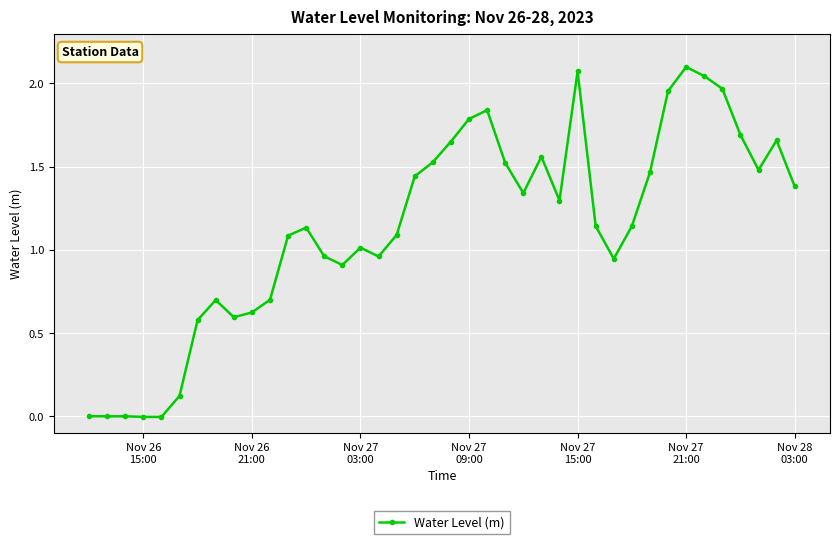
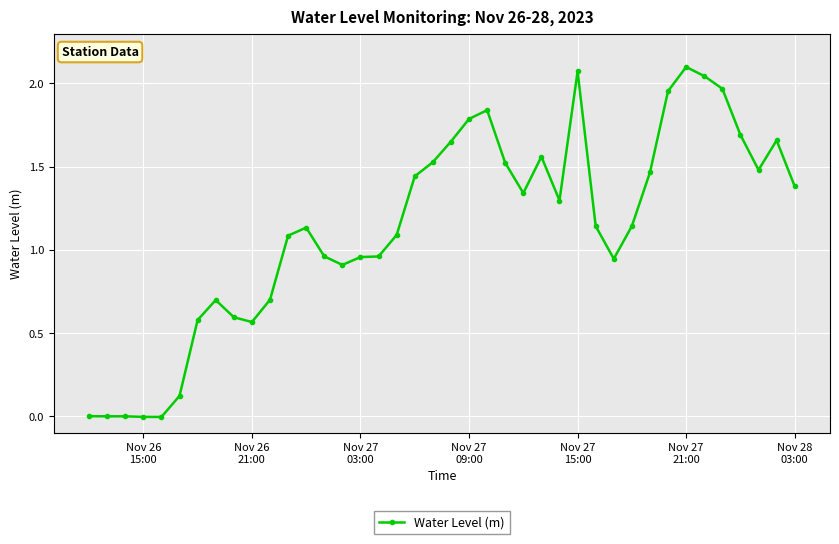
  {
    "Nov 26 15:00": 0.00,
-   "Nov 26 21:00": 0.62,
-   "Nov 27 03:00": 1.01,
+   "Nov 26 21:00": 0.57,
+   "Nov 27 03:00": 0.96,
    "Nov 27 09:00": 1.79,
    "Nov 27 15:00": 2.07,
    "Nov 27 21:00": 2.10,
    "Nov 28 03:00": 1.38
  }
